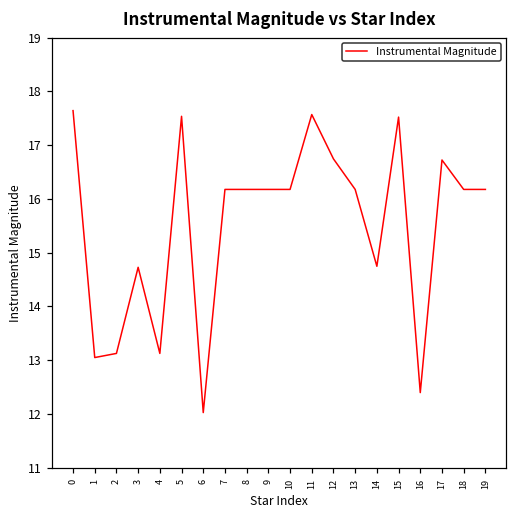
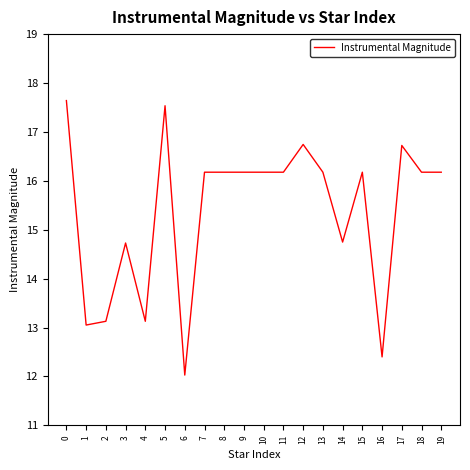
  {
    "0": 17.6,
    "1": 13.1,
    "2": 13.1,
    "3": 14.7,
    "4": 13.1,
    "5": 17.5,
    "6": 12.0,
    "7": 16.2,
    "8": 16.2,
    "9": 16.2,
    "10": 16.2,
-   "11": 17.6,
+   "11": 16.2,
    "12": 16.7,
    "13": 16.2,
    "14": 14.7,
-   "15": 17.5,
+   "15": 16.2,
    "16": 12.4,
    "17": 16.7,
    "18": 16.2,
    "19": 16.2
  }
